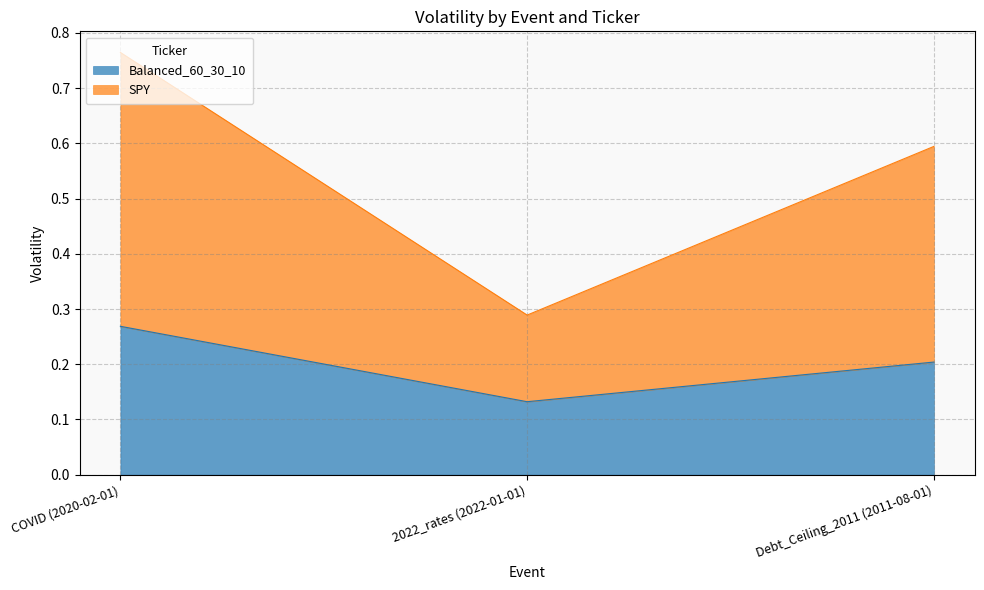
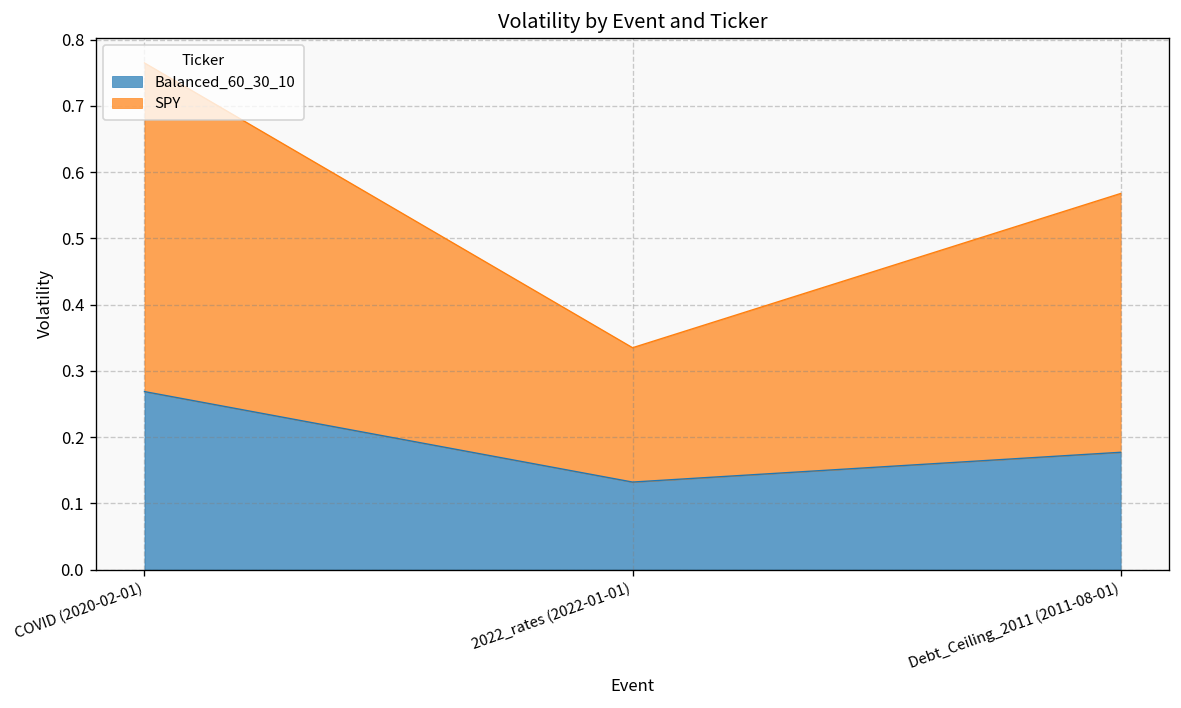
  {
    "Balanced_60_30_10": {
      "COVID (2020-02-01)": 0.27,
      "2022_rates (2022-01-01)": 0.13,
-     "Debt_Ceiling_2011 (2011-08-01)": 0.20
+     "Debt_Ceiling_2011 (2011-08-01)": 0.18
    },
    "SPY": {
-     "2022_rates (2022-01-01)": 0.16,
+     "2022_rates (2022-01-01)": 0.20,
      "Debt_Ceiling_2011 (2011-08-01)": 0.39
    }
  }
